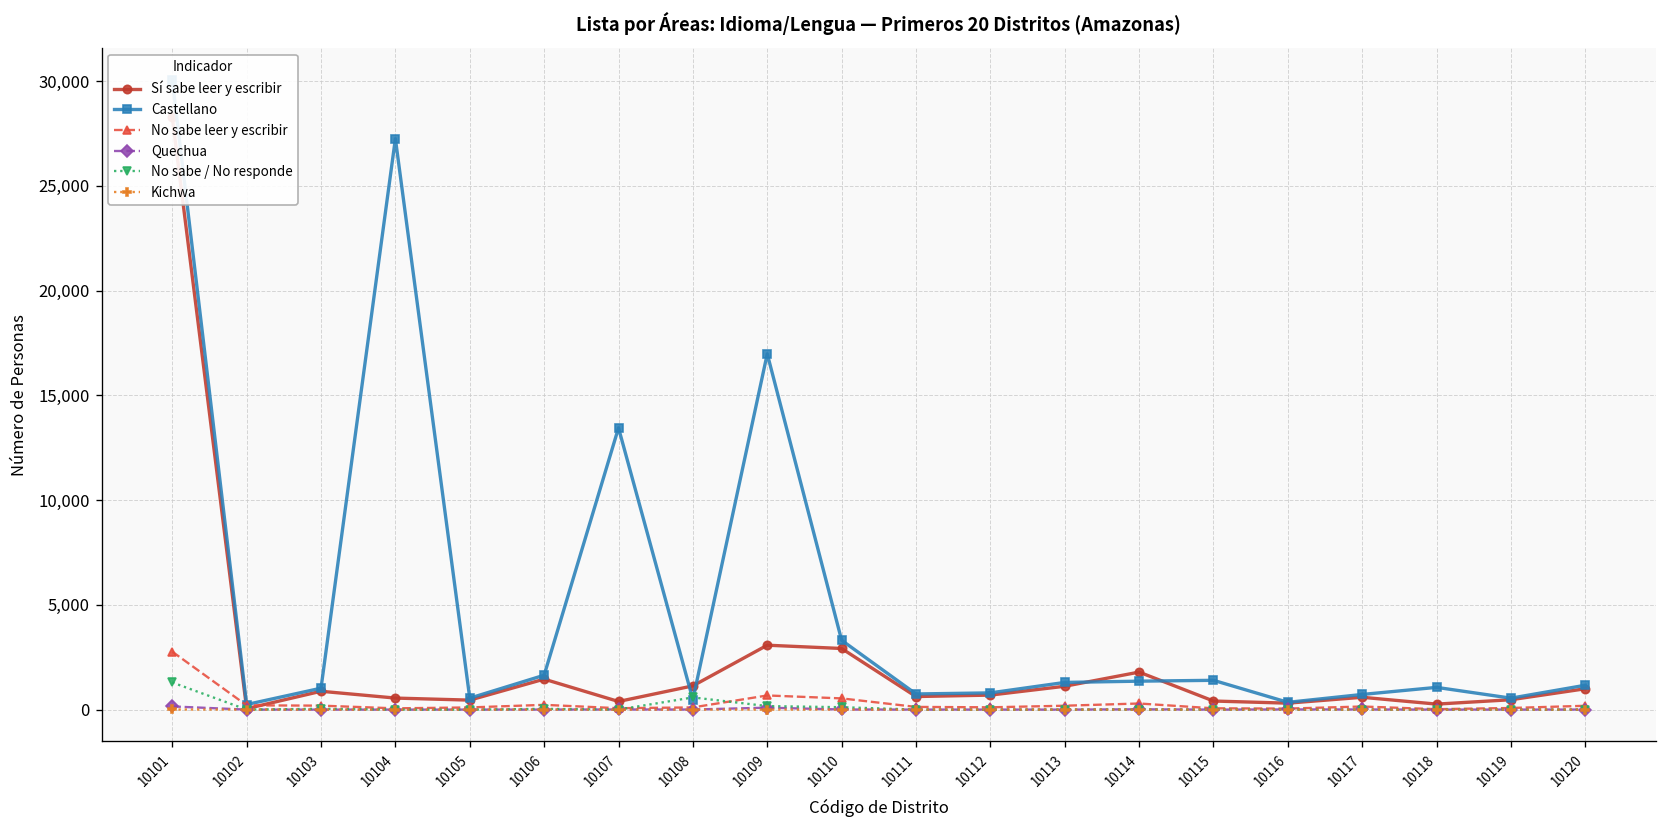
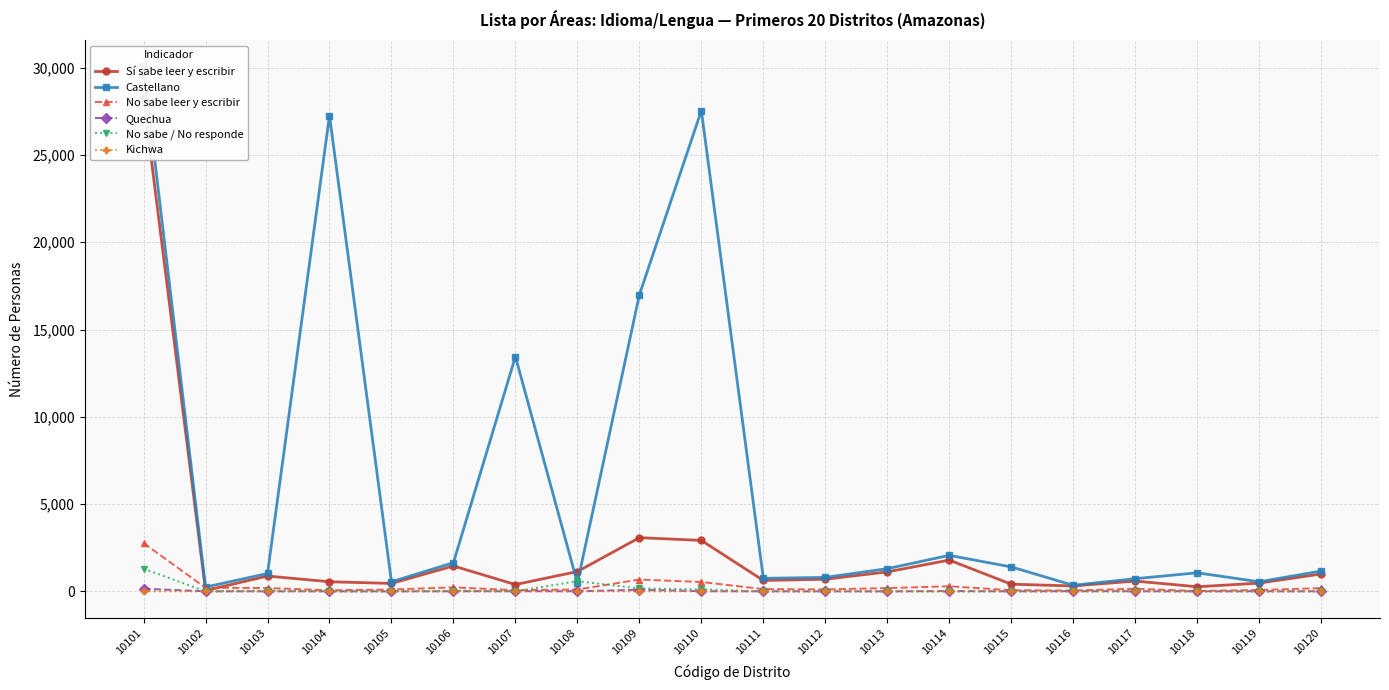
  {
    "Castellano": {
      "10103": "1,000",
      "10104": "27,300",
      "10106": "1,600",
      "10107": "13,500",
      "10109": "17,000",
-     "10110": "3,300",
+     "10110": "27,500",
      "10113": "1,300",
-     "10114": "1,400",
+     "10114": "2,100",
      "10115": "1,400",
      "10118": "1,100",
      "10120": "1,200"
    },
    "No sabe / No responde": {
      "10101": "1,300"
    }
  }
